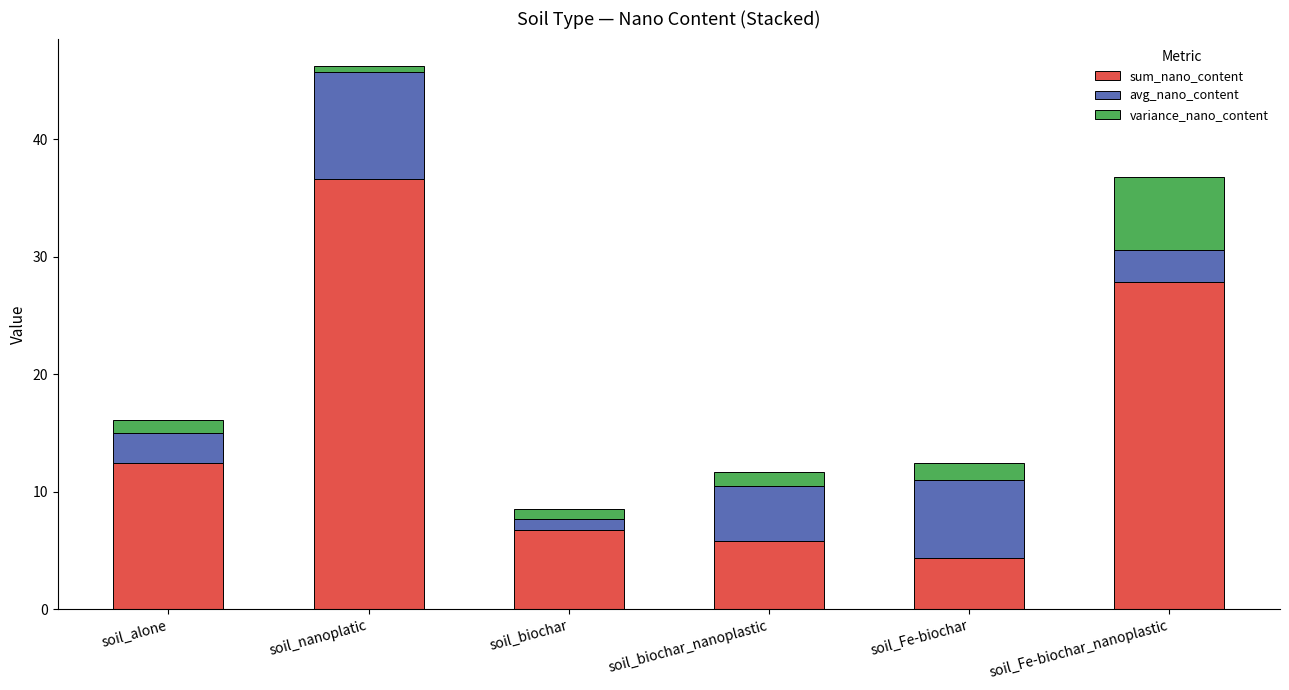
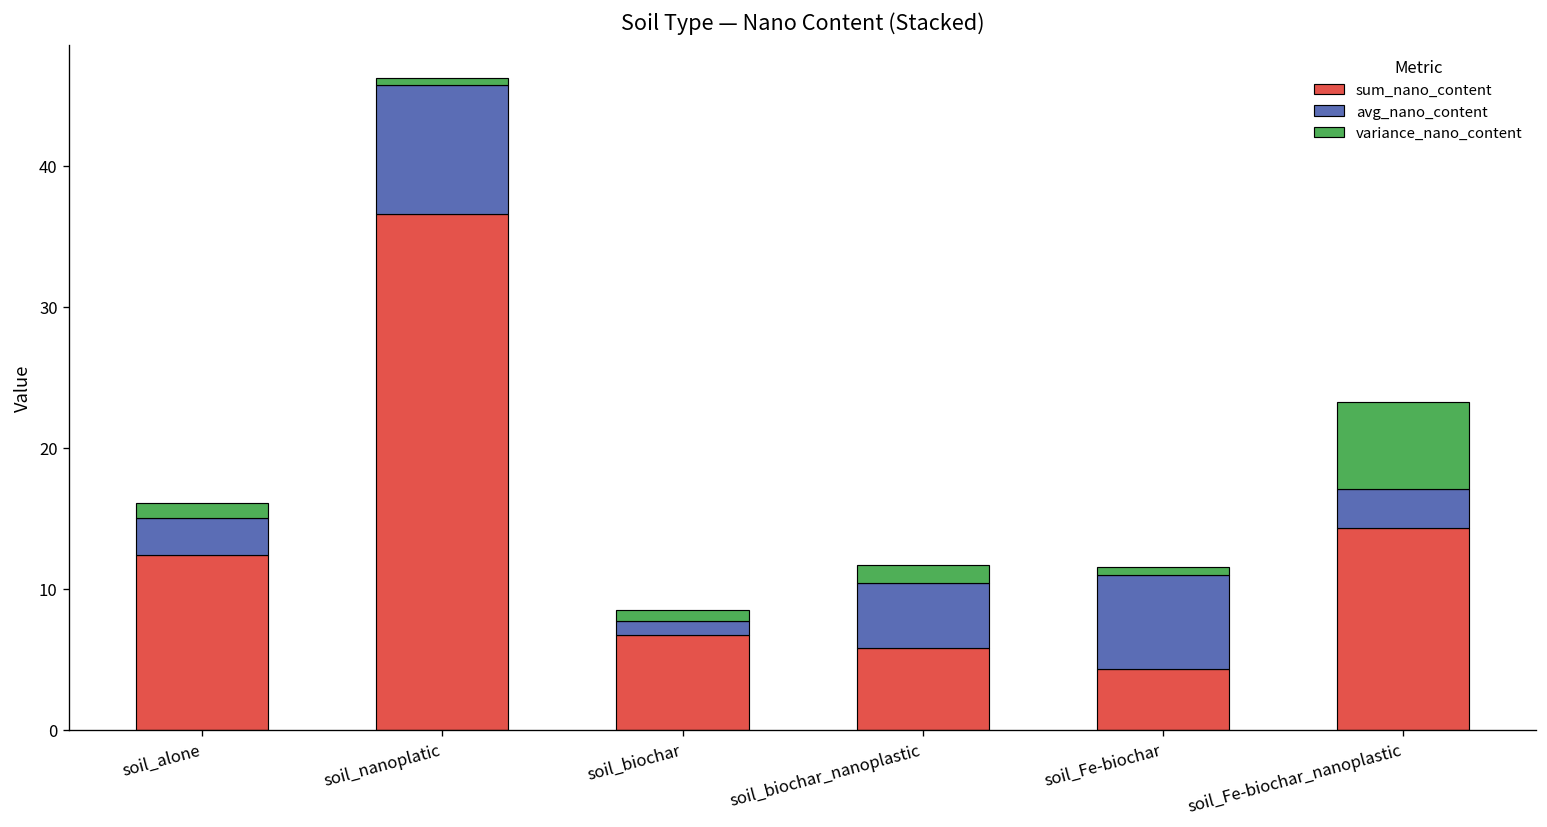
  {
    "sum_nano_content": {
      "soil_alone": 12.4,
      "soil_nanoplatic": 36.6,
      "soil_biochar": 6.7,
      "soil_biochar_nanoplastic": 5.8,
      "soil_Fe-biochar": 4.4,
-     "soil_Fe-biochar_nanoplastic": 27.8
+     "soil_Fe-biochar_nanoplastic": 14.4
    },
    "avg_nano_content": {
      "soil_alone": 2.6,
      "soil_nanoplatic": 9.2,
      "soil_biochar": 1.0,
      "soil_biochar_nanoplastic": 4.7,
      "soil_Fe-biochar": 6.6,
      "soil_Fe-biochar_nanoplastic": 2.7
    },
    "variance_nano_content": {
      "soil_alone": 1.1,
      "soil_nanoplatic": 0.5,
      "soil_biochar": 0.8,
      "soil_biochar_nanoplastic": 1.3,
-     "soil_Fe-biochar": 1.4,
+     "soil_Fe-biochar": 0.6,
      "soil_Fe-biochar_nanoplastic": 6.2
    }
  }
